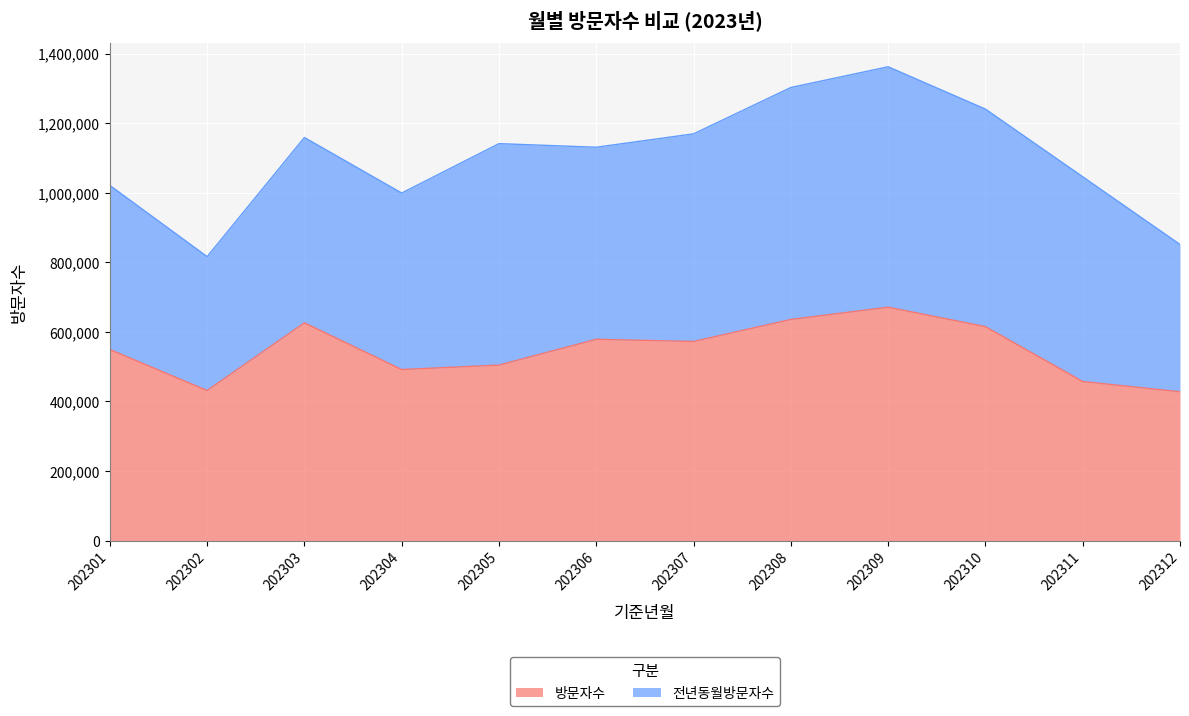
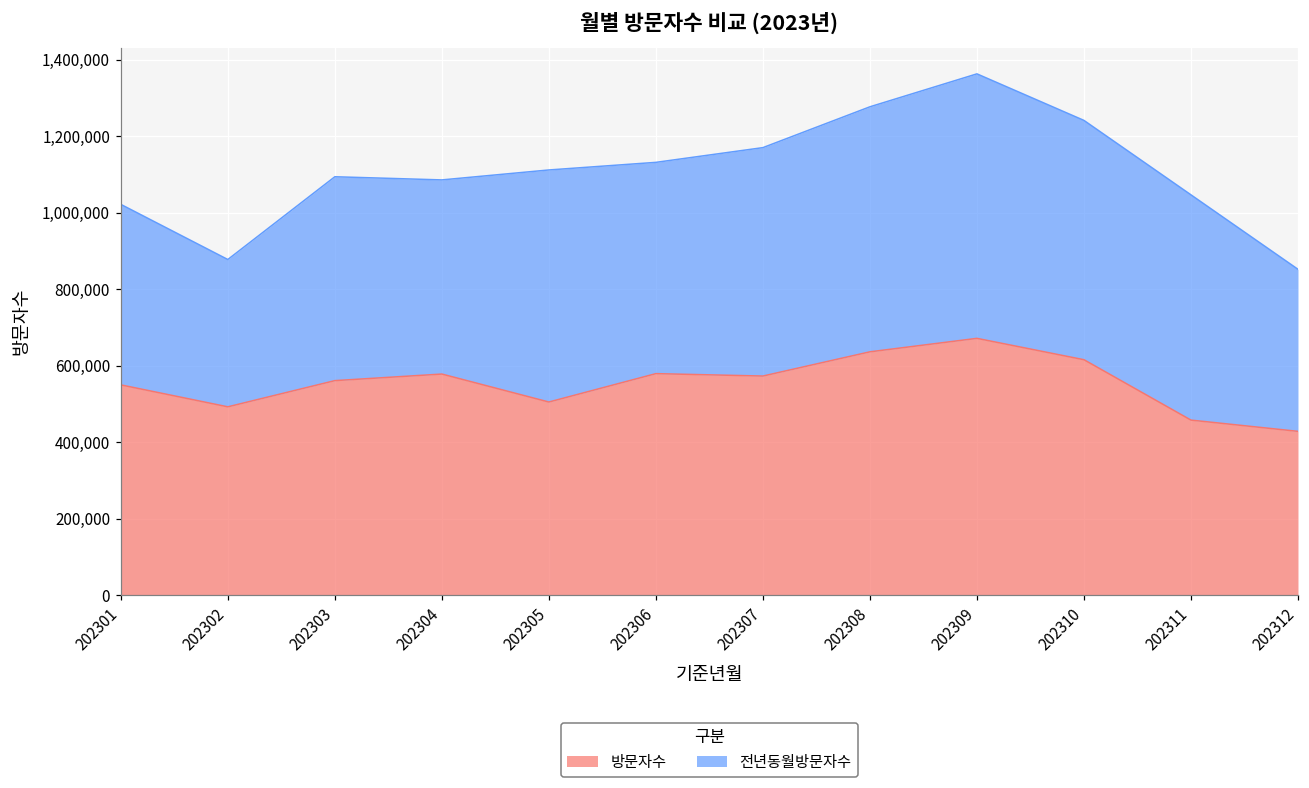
  {
    "방문자수": {
      "202301": "550,000",
-     "202302": "430,000",
-     "202303": "630,000",
-     "202304": "490,000",
+     "202302": "490,000",
+     "202303": "560,000",
+     "202304": "580,000",
      "202305": "500,000",
      "202306": "580,000",
      "202307": "570,000",
      "202308": "640,000",
      "202309": "670,000",
      "202310": "620,000",
      "202311": "460,000",
      "202312": "430,000"
    },
    "전년동월방문자수": {
      "202301": "470,000",
      "202302": "390,000",
      "202303": "530,000",
      "202304": "510,000",
-     "202305": "640,000",
+     "202305": "610,000",
      "202306": "550,000",
      "202307": "600,000",
-     "202308": "670,000",
+     "202308": "640,000",
      "202309": "690,000",
      "202310": "630,000",
      "202311": "590,000",
      "202312": "420,000"
    }
  }
